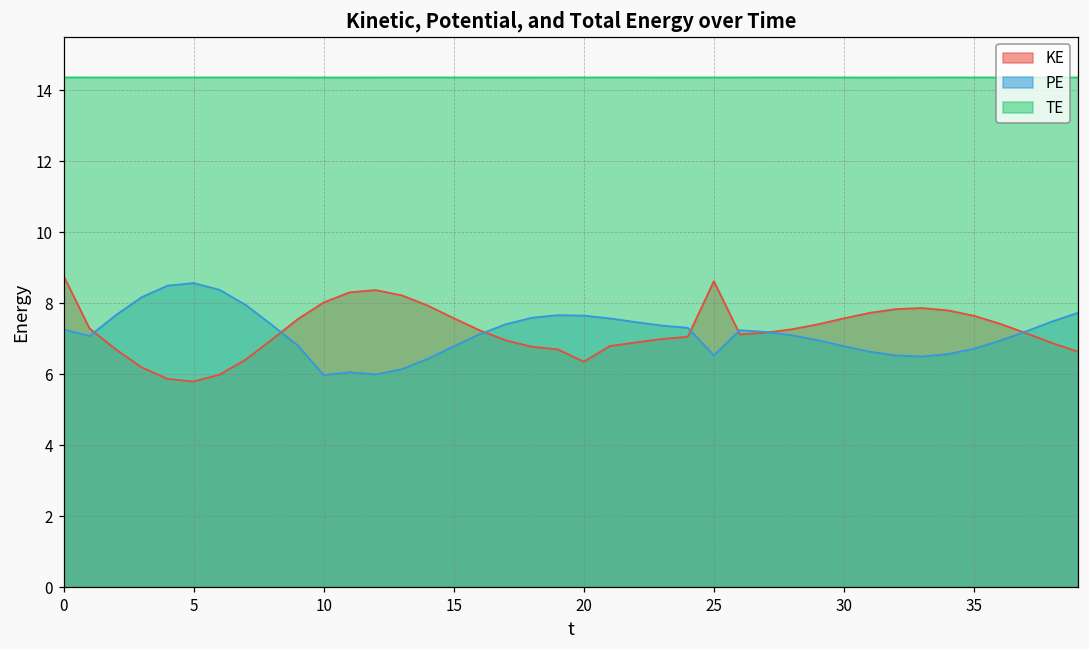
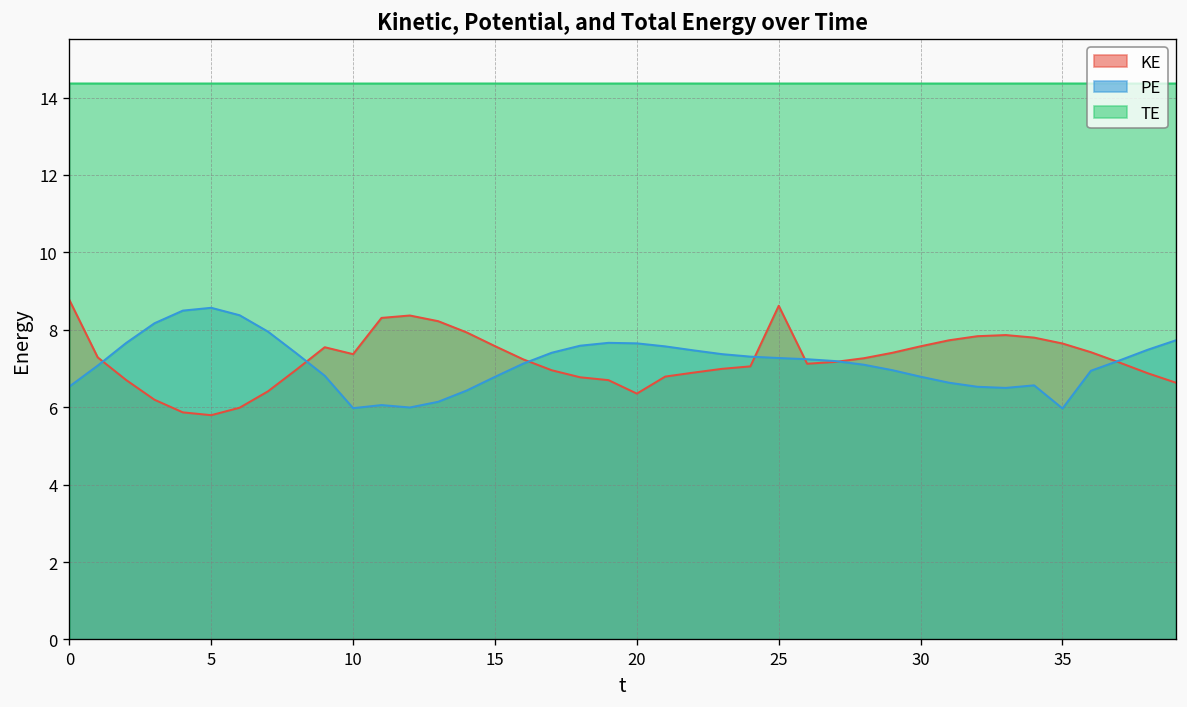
  {
    "KE": {
      "0": 8.8,
      "5": 5.8,
-     "10": 8.0,
+     "10": 7.4,
      "15": 7.6,
      "20": 6.4,
      "25": 8.6,
      "30": 7.6,
      "35": 7.6
    },
    "PE": {
-     "0": 7.3,
+     "0": 6.5,
      "5": 8.6,
      "10": 6.0,
      "15": 6.8,
      "20": 7.7,
-     "25": 6.5,
+     "25": 7.3,
      "30": 6.8,
-     "35": 6.7
+     "35": 6.0
    },
    "TE": {
      "0": 14.4,
      "5": 14.4,
      "10": 14.4,
      "15": 14.4,
      "20": 14.4,
      "25": 14.4,
      "30": 14.4,
      "35": 14.4
    }
  }
